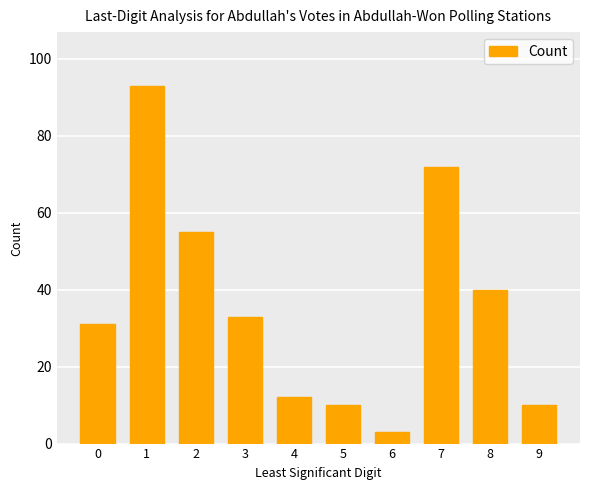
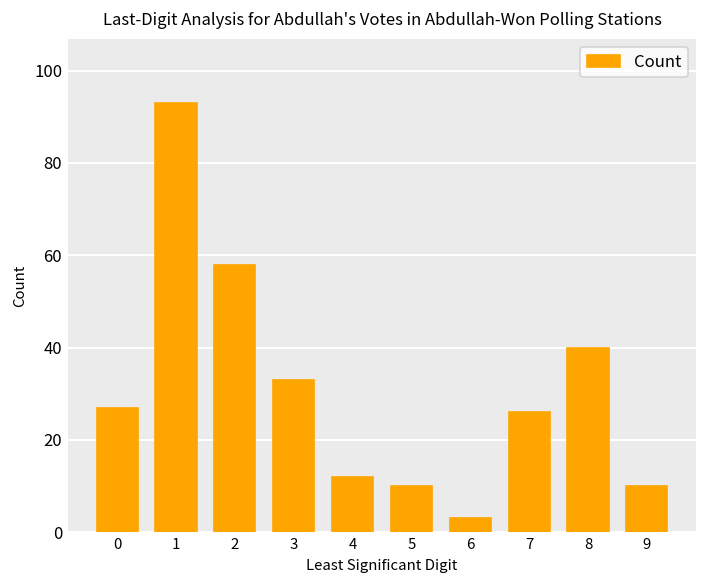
  {
-   "0": 31,
+   "0": 27,
    "1": 93,
-   "2": 55,
+   "2": 58,
    "3": 33,
    "4": 12,
    "5": 10,
    "6": 3,
-   "7": 72,
+   "7": 26,
    "8": 40,
    "9": 10
  }
